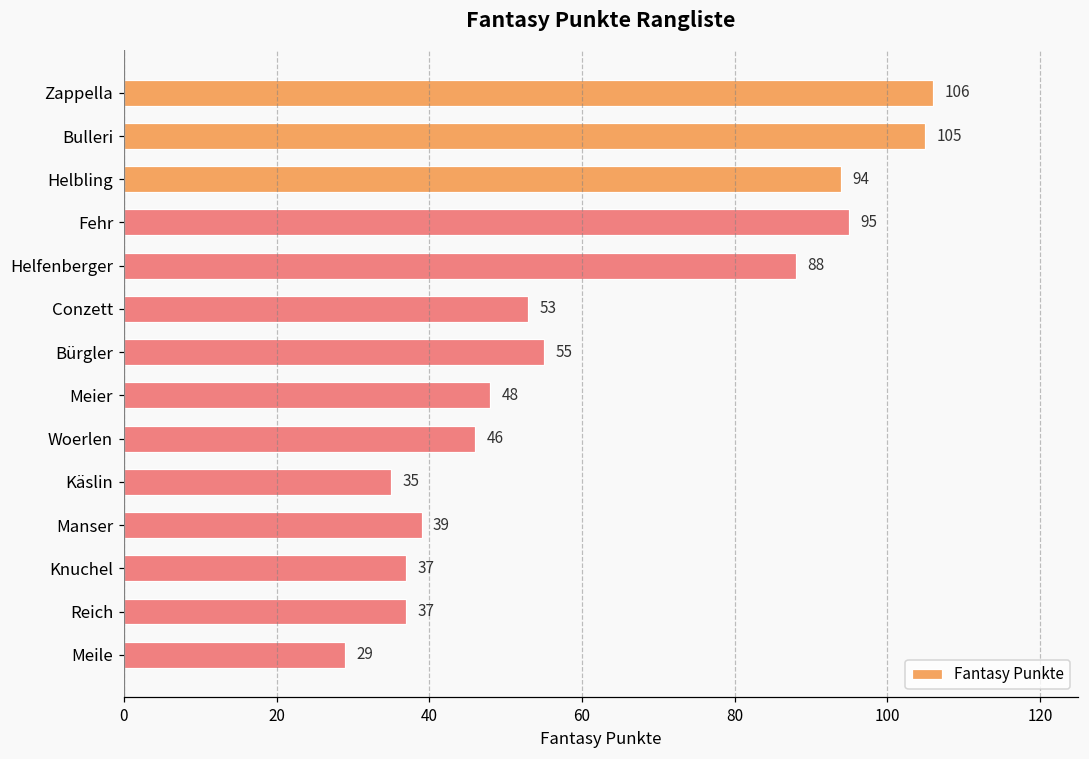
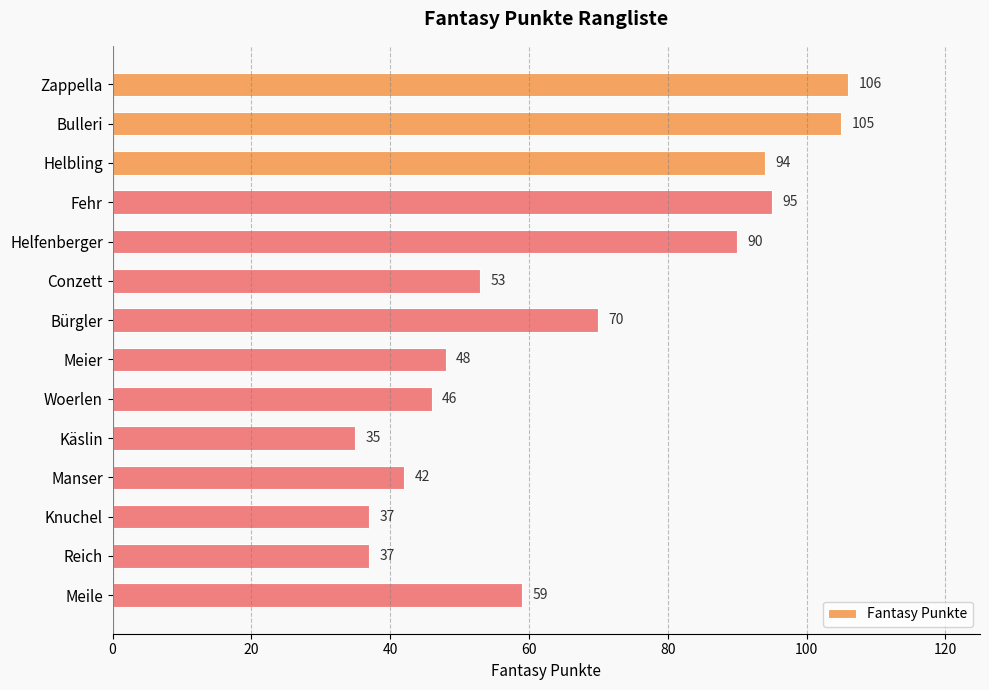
  {
    "Zappella": 106,
    "Bulleri": 105,
    "Helbling": 94,
    "Fehr": 95,
-   "Helfenberger": 88,
+   "Helfenberger": 90,
    "Conzett": 53,
-   "Bürgler": 55,
+   "Bürgler": 70,
    "Meier": 48,
    "Woerlen": 46,
    "Käslin": 35,
-   "Manser": 39,
+   "Manser": 42,
    "Knuchel": 37,
    "Reich": 37,
-   "Meile": 29
+   "Meile": 59
  }
